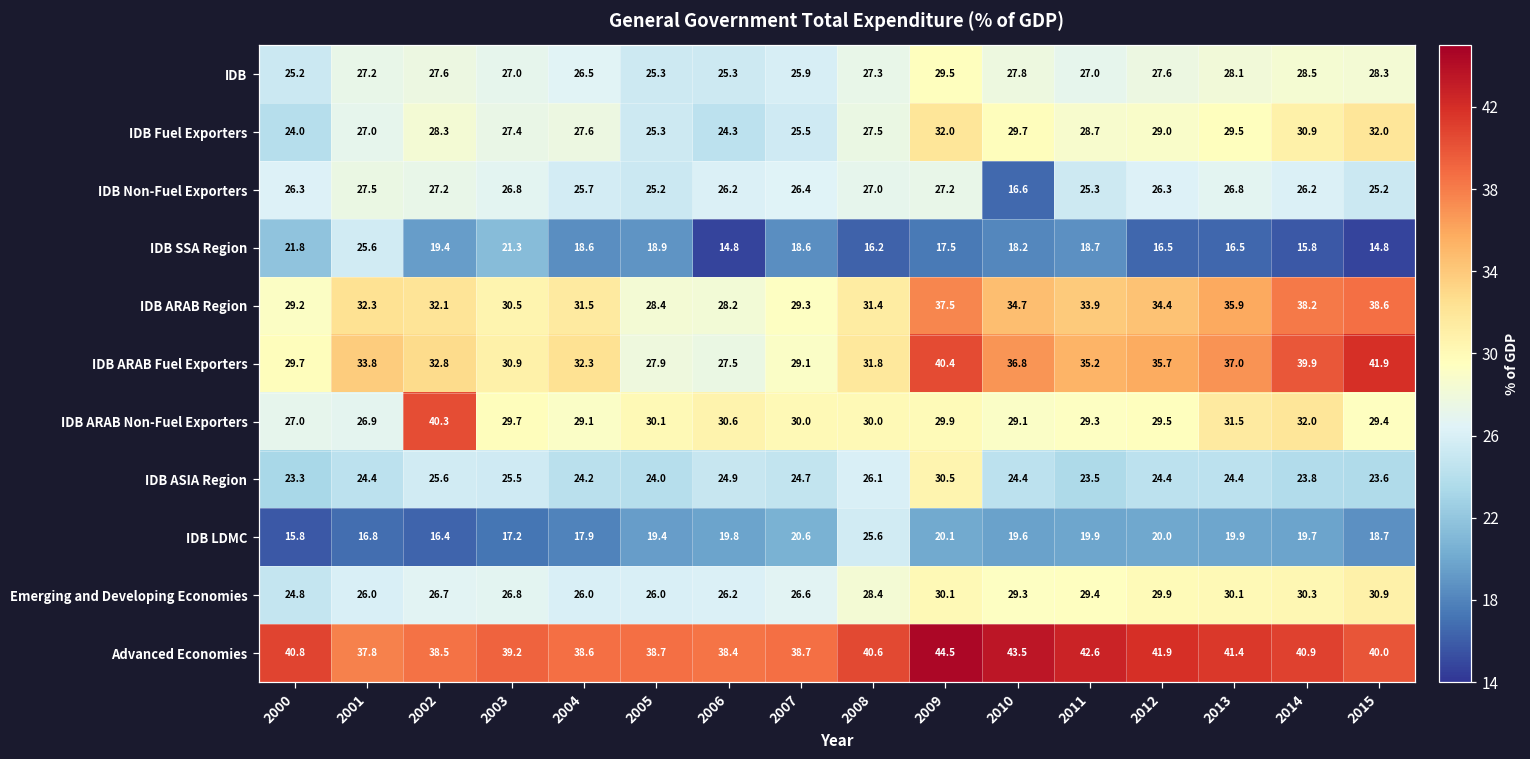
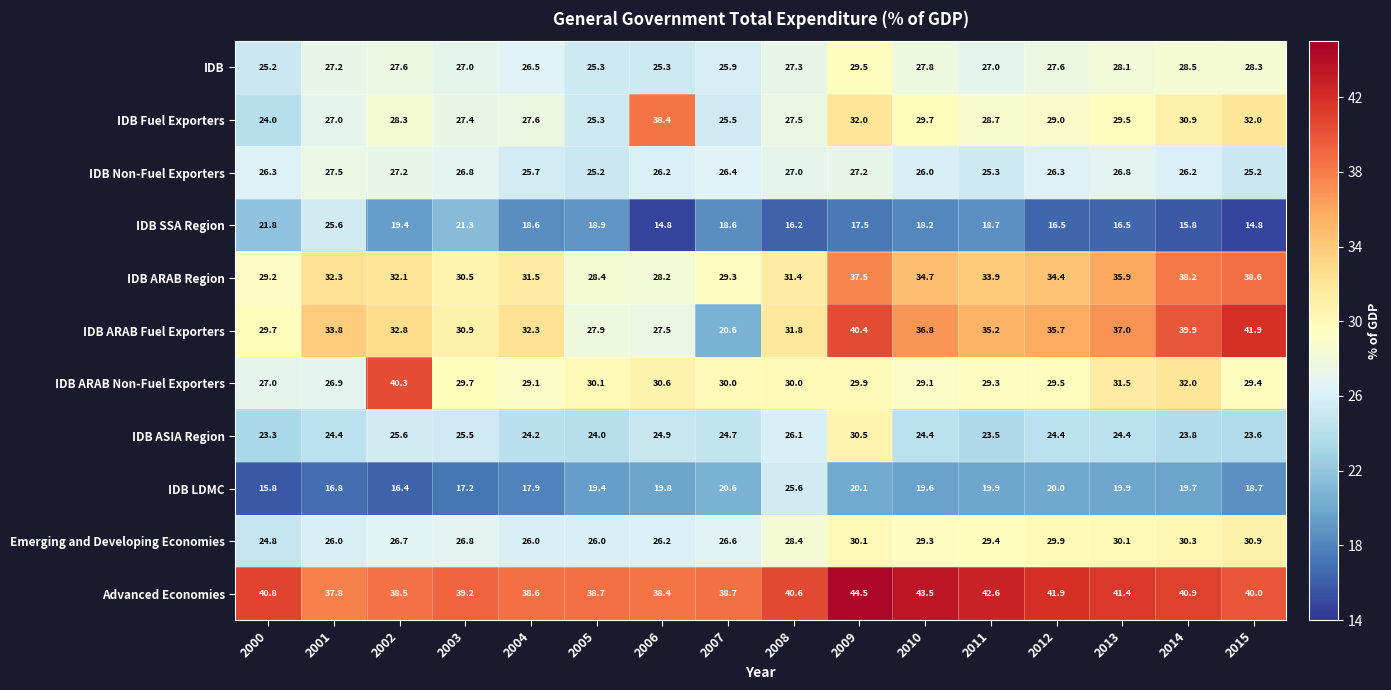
  {
    "IDB": {
      "2000": 25.2,
      "2001": 27.2,
      "2002": 27.6,
      "2003": 27.0,
      "2004": 26.5,
      "2005": 25.3,
      "2006": 25.3,
      "2007": 25.9,
      "2008": 27.3,
      "2009": 29.5,
      "2010": 27.8,
      "2011": 27.0,
      "2012": 27.6,
      "2013": 28.1,
      "2014": 28.5,
      "2015": 28.3
    },
    "IDB Fuel Exporters": {
      "2000": 24.0,
      "2001": 27.0,
      "2002": 28.3,
      "2003": 27.4,
      "2004": 27.6,
      "2005": 25.3,
-     "2006": 24.3,
+     "2006": 38.4,
      "2007": 25.5,
      "2008": 27.5,
      "2009": 32.0,
      "2010": 29.7,
      "2011": 28.7,
      "2012": 29.0,
      "2013": 29.5,
      "2014": 30.9,
      "2015": 32.0
    },
    "IDB Non-Fuel Exporters": {
      "2000": 26.3,
      "2001": 27.5,
      "2002": 27.2,
      "2003": 26.8,
      "2004": 25.7,
      "2005": 25.2,
      "2006": 26.2,
      "2007": 26.4,
      "2008": 27.0,
      "2009": 27.2,
-     "2010": 16.6,
+     "2010": 26.0,
      "2011": 25.3,
      "2012": 26.3,
      "2013": 26.8,
      "2014": 26.2,
      "2015": 25.2
    },
    "IDB SSA Region": {
      "2000": 21.8,
      "2001": 25.6,
      "2002": 19.4,
      "2003": 21.3,
      "2004": 18.6,
      "2005": 18.9,
      "2006": 14.8,
      "2007": 18.6,
      "2008": 16.2,
      "2009": 17.5,
      "2010": 18.2,
      "2011": 18.7,
      "2012": 16.5,
      "2013": 16.5,
      "2014": 15.8,
      "2015": 14.8
    },
    "IDB ARAB Region": {
      "2000": 29.2,
      "2001": 32.3,
      "2002": 32.1,
      "2003": 30.5,
      "2004": 31.5,
      "2005": 28.4,
      "2006": 28.2,
      "2007": 29.3,
      "2008": 31.4,
      "2009": 37.5,
      "2010": 34.7,
      "2011": 33.9,
      "2012": 34.4,
      "2013": 35.9,
      "2014": 38.2,
      "2015": 38.6
    },
    "IDB ARAB Fuel Exporters": {
      "2000": 29.7,
      "2001": 33.8,
      "2002": 32.8,
      "2003": 30.9,
      "2004": 32.3,
      "2005": 27.9,
      "2006": 27.5,
-     "2007": 29.1,
+     "2007": 20.6,
      "2008": 31.8,
      "2009": 40.4,
      "2010": 36.8,
      "2011": 35.2,
      "2012": 35.7,
      "2013": 37.0,
      "2014": 39.9,
      "2015": 41.9
    },
    "IDB ARAB Non-Fuel Exporters": {
      "2000": 27.0,
      "2001": 26.9,
      "2002": 40.3,
      "2003": 29.7,
      "2004": 29.1,
      "2005": 30.1,
      "2006": 30.6,
      "2007": 30.0,
      "2008": 30.0,
      "2009": 29.9,
      "2010": 29.1,
      "2011": 29.3,
      "2012": 29.5,
      "2013": 31.5,
      "2014": 32.0,
      "2015": 29.4
    },
    "IDB ASIA Region": {
      "2000": 23.3,
      "2001": 24.4,
      "2002": 25.6,
      "2003": 25.5,
      "2004": 24.2,
      "2005": 24.0,
      "2006": 24.9,
      "2007": 24.7,
      "2008": 26.1,
      "2009": 30.5,
      "2010": 24.4,
      "2011": 23.5,
      "2012": 24.4,
      "2013": 24.4,
      "2014": 23.8,
      "2015": 23.6
    },
    "IDB LDMC": {
      "2000": 15.8,
      "2001": 16.8,
      "2002": 16.4,
      "2003": 17.2,
      "2004": 17.9,
      "2005": 19.4,
      "2006": 19.8,
      "2007": 20.6,
      "2008": 25.6,
      "2009": 20.1,
      "2010": 19.6,
      "2011": 19.9,
      "2012": 20.0,
      "2013": 19.9,
      "2014": 19.7,
      "2015": 18.7
    },
    "Emerging and Developing Economies": {
      "2000": 24.8,
      "2001": 26.0,
      "2002": 26.7,
      "2003": 26.8,
      "2004": 26.0,
      "2005": 26.0,
      "2006": 26.2,
      "2007": 26.6,
      "2008": 28.4,
      "2009": 30.1,
      "2010": 29.3,
      "2011": 29.4,
      "2012": 29.9,
      "2013": 30.1,
      "2014": 30.3,
      "2015": 30.9
    },
    "Advanced Economies": {
      "2000": 40.8,
      "2001": 37.8,
      "2002": 38.5,
      "2003": 39.2,
      "2004": 38.6,
      "2005": 38.7,
      "2006": 38.4,
      "2007": 38.7,
      "2008": 40.6,
      "2009": 44.5,
      "2010": 43.5,
      "2011": 42.6,
      "2012": 41.9,
      "2013": 41.4,
      "2014": 40.9,
      "2015": 40.0
    }
  }
